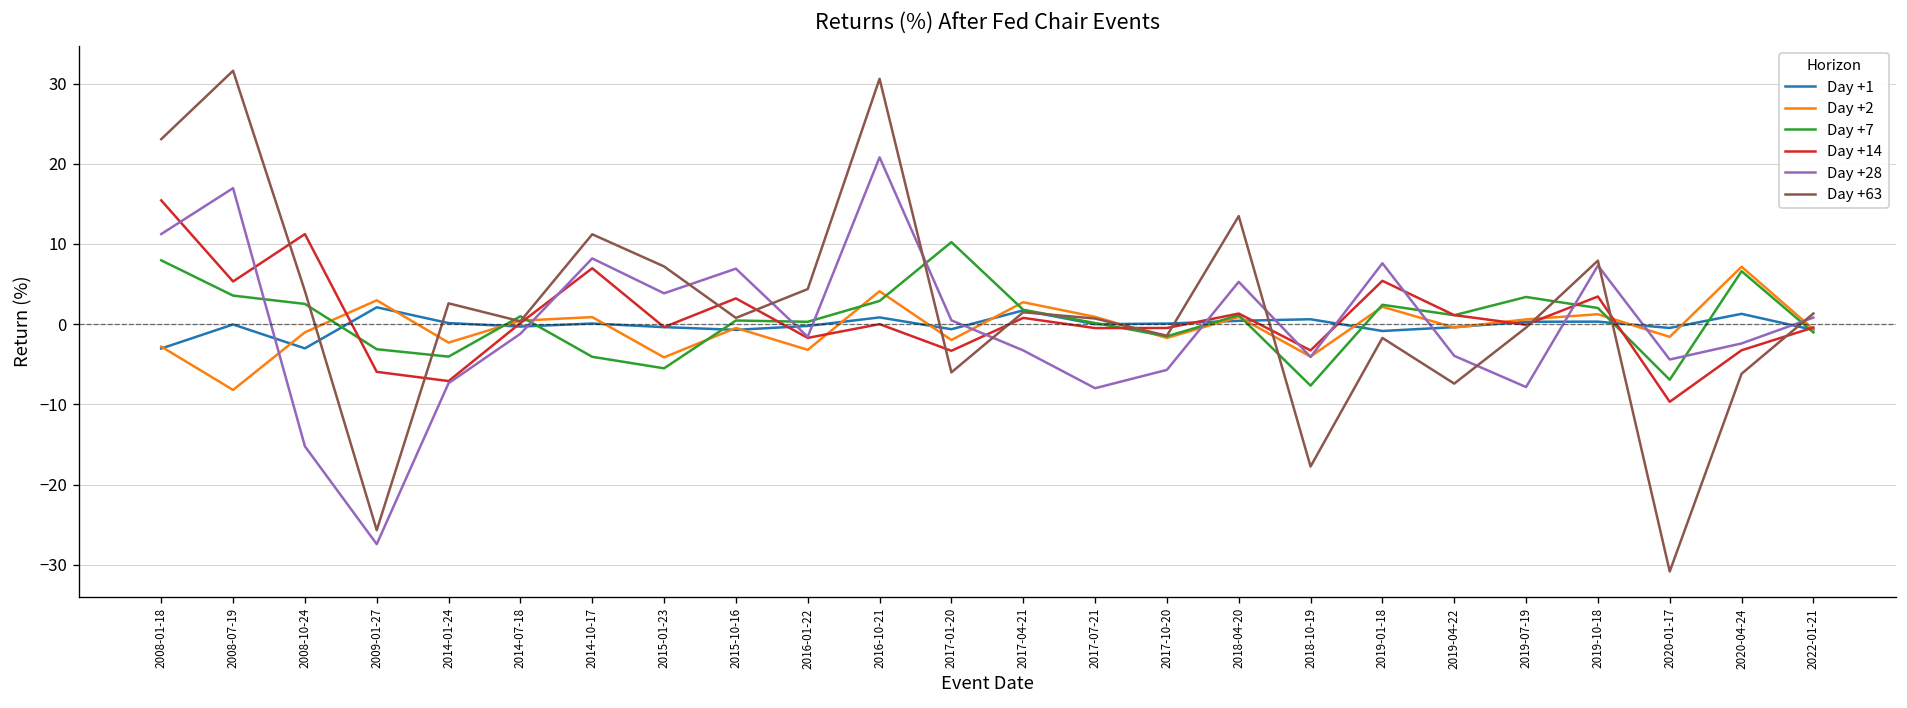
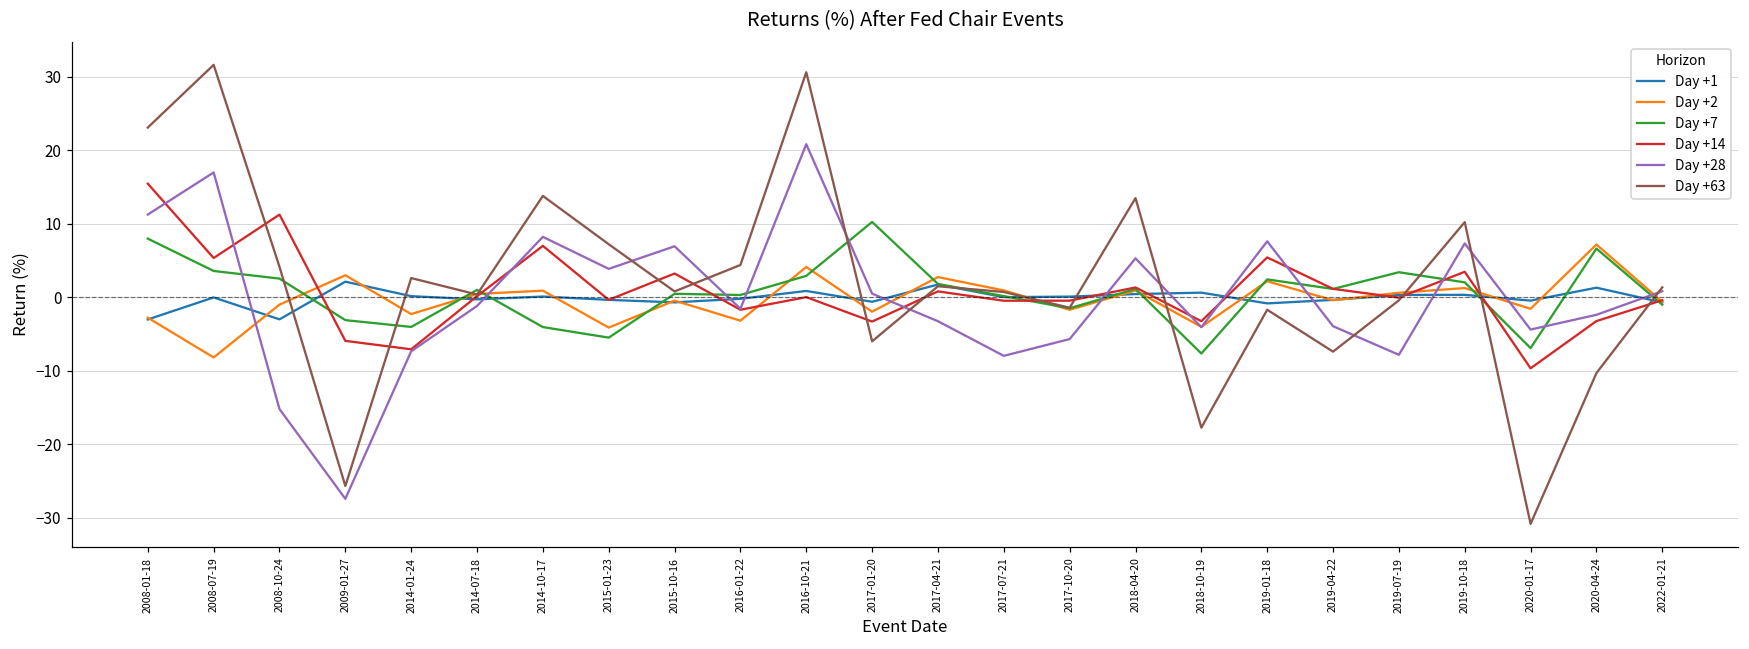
  {
    "Day +1": {
      "2008-07-19": 0,
      "2008-10-24": -3,
      "2009-01-27": 2,
      "2014-01-24": 0,
      "2014-07-18": 0,
      "2014-10-17": 0,
      "2016-01-22": 0,
      "2016-10-21": 1,
      "2017-01-20": -1,
      "2017-10-20": 0,
      "2018-04-20": 0,
      "2018-10-19": 1,
      "2019-01-18": -1,
      "2019-10-18": 0,
      "2020-01-17": 0,
      "2020-04-24": 1
    },
    "Day +2": {
      "2008-07-19": -8,
      "2008-10-24": -1,
      "2009-01-27": 3,
      "2014-01-24": -2,
      "2014-10-17": 1,
      "2015-01-23": -4,
      "2016-01-22": -3,
      "2016-10-21": 4,
      "2017-01-20": -2,
      "2017-04-21": 3,
      "2019-10-18": 1,
      "2020-01-17": -2,
      "2020-04-24": 7
    },
    "Day +7": {
      "2008-01-18": 8,
      "2008-07-19": 4,
      "2008-10-24": 3,
      "2009-01-27": -3,
      "2014-01-24": -4,
      "2014-07-18": 1,
      "2014-10-17": -4,
      "2015-01-23": -6,
      "2016-01-22": 0,
      "2016-10-21": 3,
      "2017-01-20": 10,
      "2018-10-19": -8,
      "2019-07-19": 3,
      "2019-10-18": 2,
      "2020-01-17": -7,
      "2020-04-24": 7
    },
    "Day +14": {
      "2008-01-18": 15,
      "2008-07-19": 5,
      "2008-10-24": 11,
      "2009-01-27": -6,
      "2014-10-17": 7,
      "2015-10-16": 3,
      "2016-10-21": 0,
      "2017-01-20": -3,
      "2017-04-21": 1,
      "2017-07-21": 0,
      "2017-10-20": 0,
      "2018-10-19": -3,
      "2019-01-18": 5,
      "2019-10-18": 3,
      "2020-01-17": -10,
      "2020-04-24": -3
    },
    "Day +28": {
      "2008-01-18": 11,
      "2008-07-19": 17,
      "2008-10-24": -15,
      "2009-01-27": -27,
      "2014-07-18": -1,
      "2014-10-17": 8,
      "2015-01-23": 4,
      "2015-10-16": 7,
      "2016-10-21": 21,
      "2017-01-20": 0,
      "2017-04-21": -3,
      "2017-07-21": -8,
      "2017-10-20": -6,
      "2018-04-20": 5,
      "2019-01-18": 8,
      "2019-04-22": -4,
      "2019-07-19": -8,
      "2019-10-18": 7,
      "2020-01-17": -4,
      "2020-04-24": -2,
      "2022-01-21": 1
    },
    "Day +63": {
      "2008-01-18": 23,
      "2008-07-19": 32,
      "2008-10-24": 4,
      "2009-01-27": -26,
      "2014-01-24": 3,
-     "2014-10-17": 11,
+     "2014-10-17": 14,
      "2015-01-23": 7,
      "2016-01-22": 4,
      "2016-10-21": 31,
      "2017-01-20": -6,
      "2018-04-20": 13,
      "2018-10-19": -18,
      "2019-01-18": -2,
      "2019-04-22": -7,
-     "2019-10-18": 8,
+     "2019-10-18": 10,
      "2020-01-17": -31,
-     "2020-04-24": -6,
+     "2020-04-24": -10,
      "2022-01-21": 1
    }
  }
